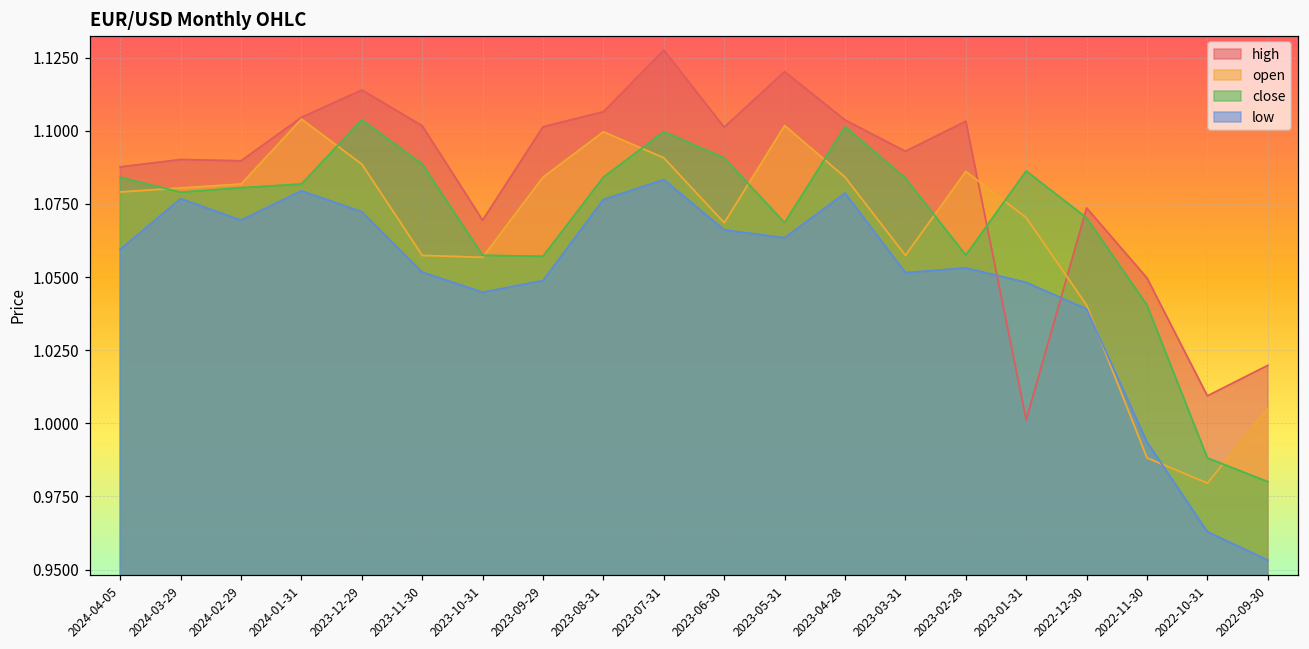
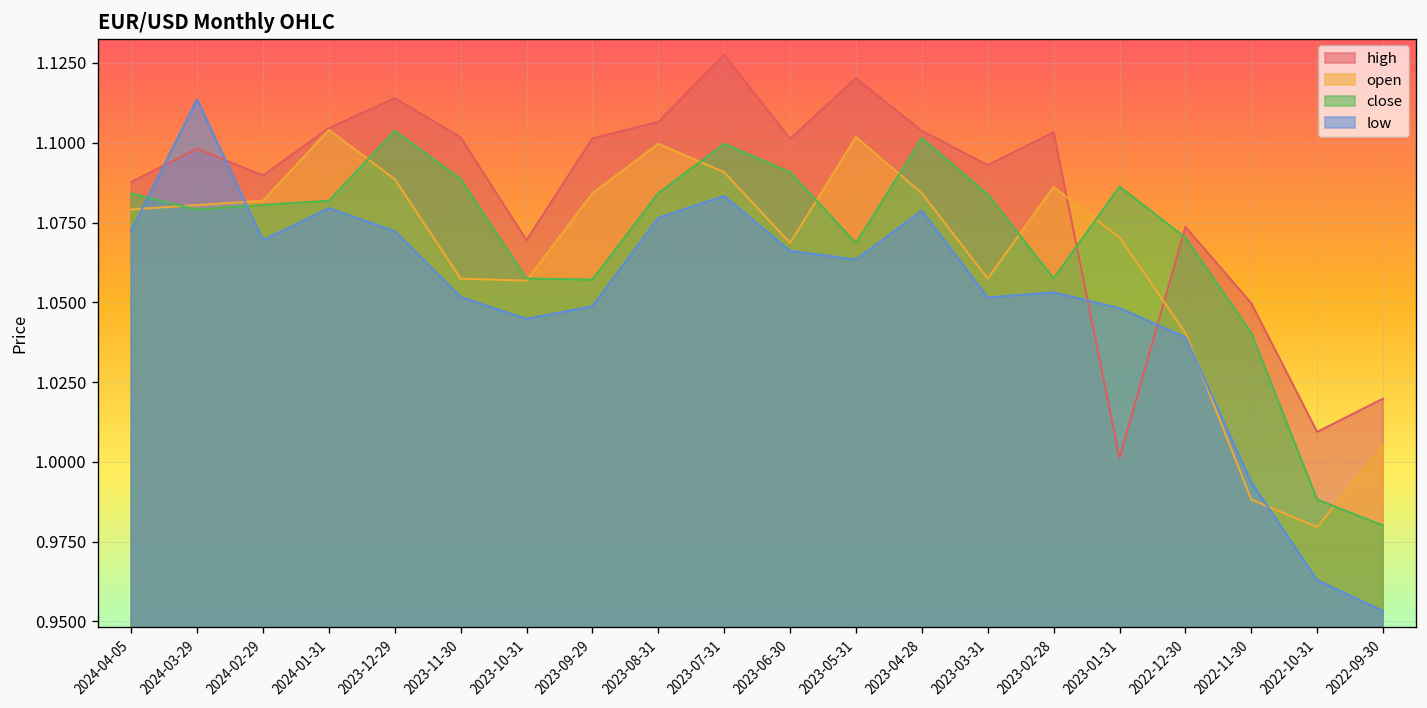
  {
    "high": {
      "2024-04-05": 1.088,
-     "2024-03-29": 1.090,
+     "2024-03-29": 1.098,
      "2024-02-29": 1.090,
      "2023-12-29": 1.114,
      "2023-11-30": 1.102,
      "2023-10-31": 1.069,
      "2023-09-29": 1.101,
      "2023-08-31": 1.107,
      "2023-07-31": 1.128,
      "2023-06-30": 1.101,
      "2023-05-31": 1.120,
      "2023-04-28": 1.104,
      "2023-03-31": 1.093,
      "2023-02-28": 1.103,
      "2023-01-31": 1.001,
      "2022-12-30": 1.074,
      "2022-11-30": 1.050,
      "2022-10-31": 1.009,
      "2022-09-30": 1.020
    },
    "open": {
      "2024-04-05": 1.079,
      "2024-03-29": 1.080,
      "2024-02-29": 1.082,
      "2023-12-29": 1.089,
      "2023-11-30": 1.057,
      "2023-09-29": 1.084,
      "2023-08-31": 1.100,
      "2023-07-31": 1.091,
      "2023-06-30": 1.069,
      "2023-05-31": 1.102,
      "2023-04-28": 1.084,
      "2023-03-31": 1.057,
      "2023-02-28": 1.086,
      "2023-01-31": 1.070,
      "2022-12-30": 1.040,
      "2022-11-30": 0.988,
      "2022-10-31": 0.980,
      "2022-09-30": 1.005
    },
    "close": {
      "2024-04-05": 1.084,
      "2024-03-29": 1.079,
      "2024-02-29": 1.081,
      "2024-01-31": 1.082,
      "2023-12-29": 1.104,
      "2023-11-30": 1.089,
      "2023-09-29": 1.057,
      "2023-08-31": 1.084,
      "2023-07-31": 1.100,
      "2023-06-30": 1.091,
      "2023-05-31": 1.069,
      "2023-04-28": 1.101,
      "2023-03-31": 1.084,
      "2023-02-28": 1.057,
      "2023-01-31": 1.086,
      "2022-12-30": 1.070,
      "2022-11-30": 1.040,
      "2022-10-31": 0.988,
      "2022-09-30": 0.980
    },
    "low": {
-     "2024-04-05": 1.059,
-     "2024-03-29": 1.077,
+     "2024-04-05": 1.072,
+     "2024-03-29": 1.114,
      "2024-02-29": 1.069,
      "2024-01-31": 1.079,
      "2023-12-29": 1.072,
      "2023-11-30": 1.052,
      "2023-10-31": 1.045,
      "2023-09-29": 1.049,
      "2023-08-31": 1.077,
      "2023-07-31": 1.083,
      "2023-06-30": 1.066,
      "2023-05-31": 1.063,
      "2023-04-28": 1.079,
      "2023-03-31": 1.052,
      "2023-02-28": 1.053,
      "2023-01-31": 1.048,
      "2022-12-30": 1.039,
      "2022-11-30": 0.994,
      "2022-10-31": 0.963,
      "2022-09-30": 0.953
    }
  }
